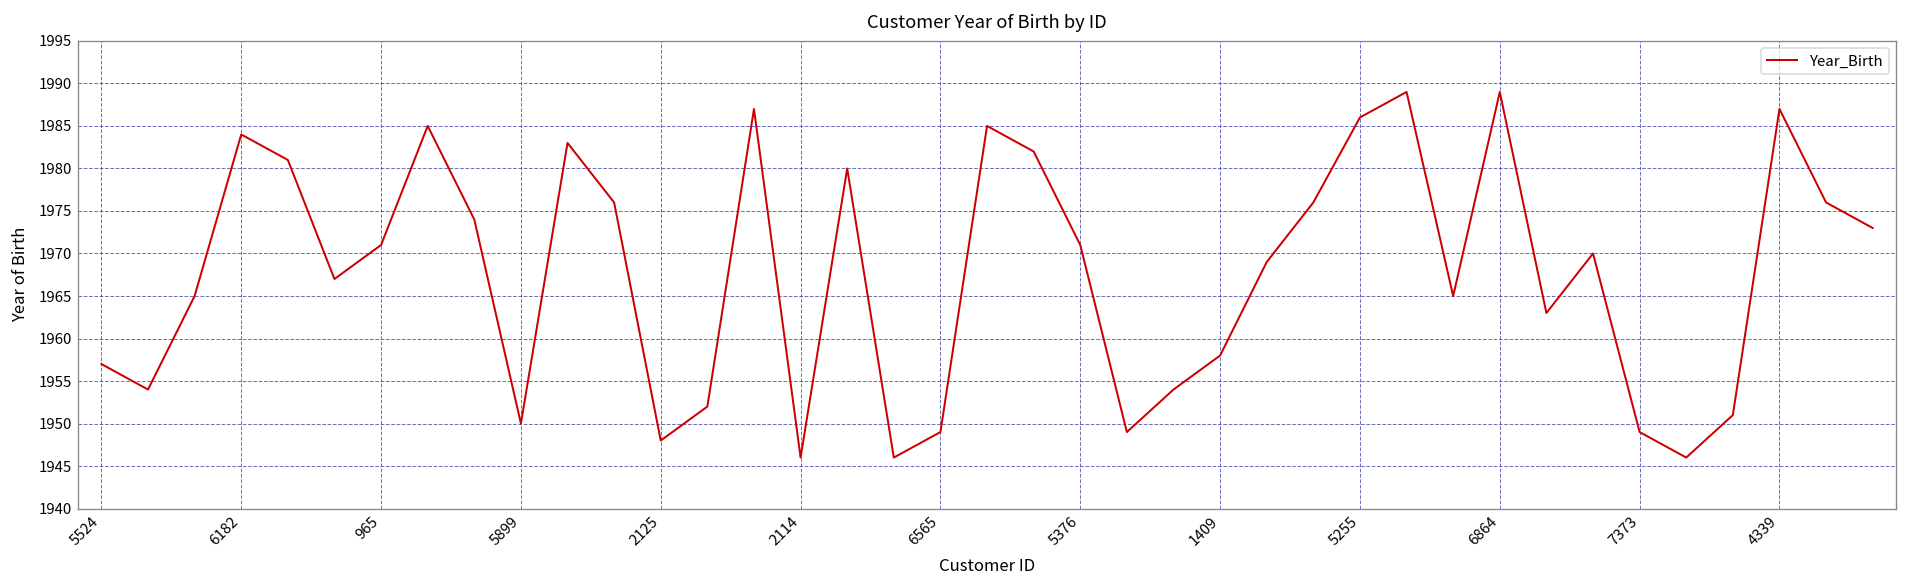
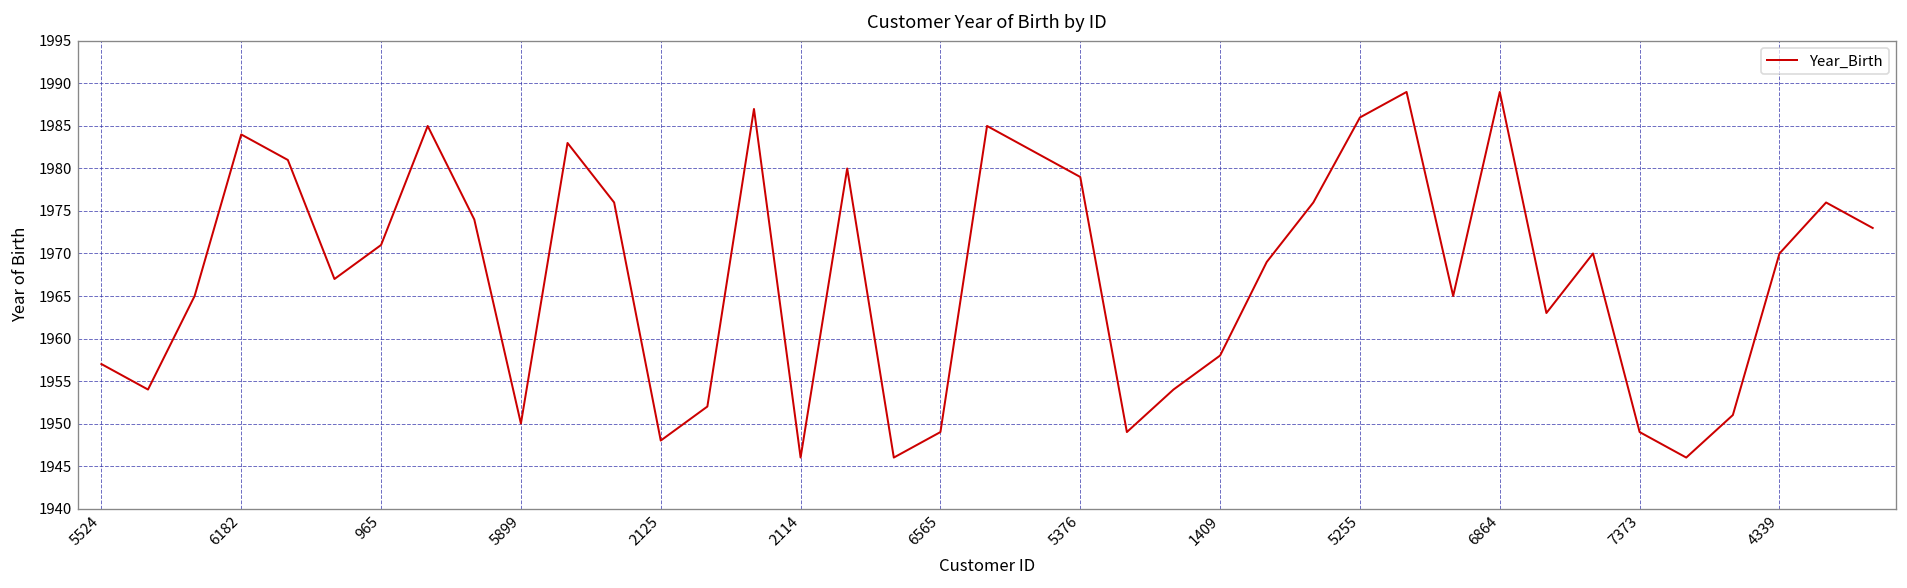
  {
    "5524": 1957,
    "6182": 1984,
    "965": 1971,
    "5899": 1950,
    "2125": 1948,
    "2114": 1946,
    "6565": 1949,
-   "5376": 1971,
+   "5376": 1979,
    "1409": 1958,
    "5255": 1986,
    "6864": 1989,
    "7373": 1949,
-   "4339": 1987
+   "4339": 1970
  }
